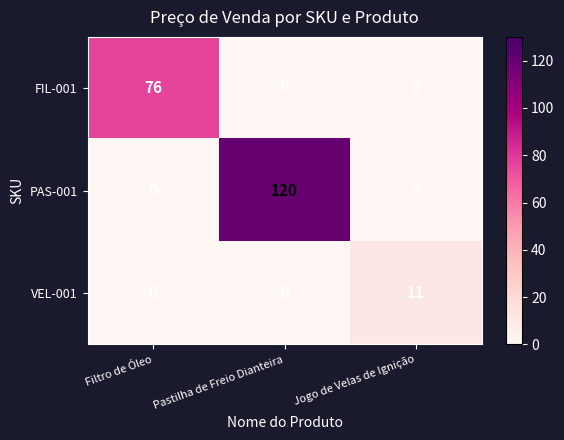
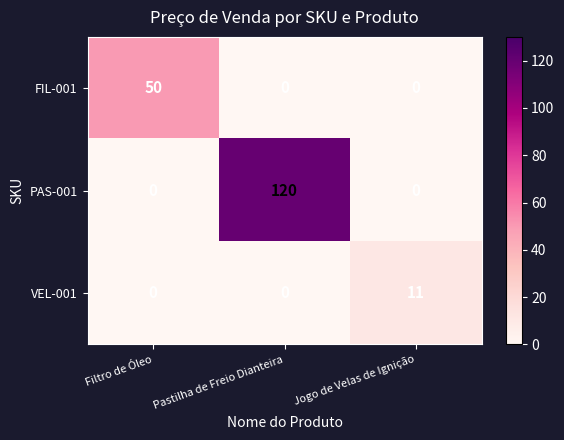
  {
    "FIL-001": {
-     "Filtro de Óleo": 76
+     "Filtro de Óleo": 50
    },
    "PAS-001": {
      "Pastilha de Freio Dianteira": 120
    }
  }
